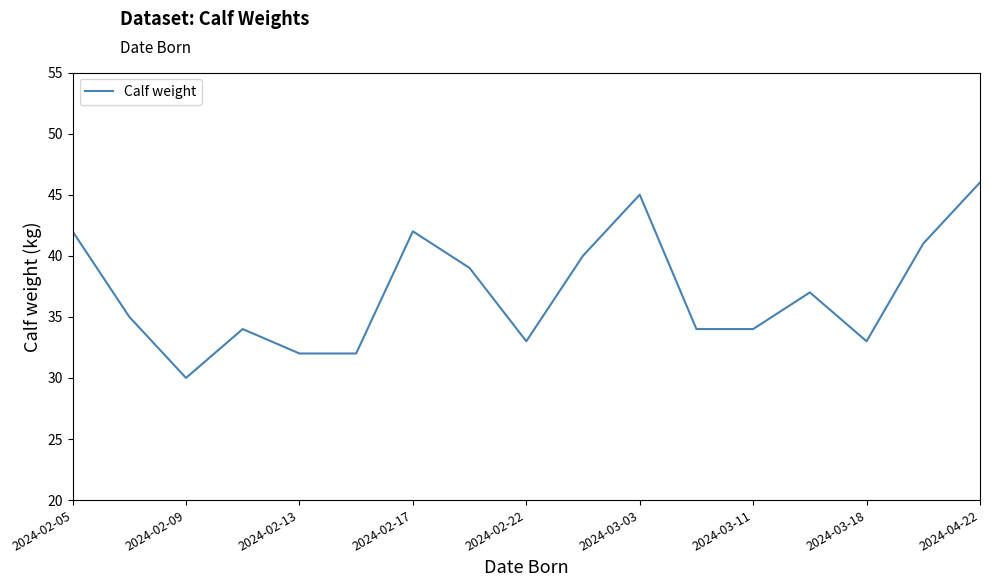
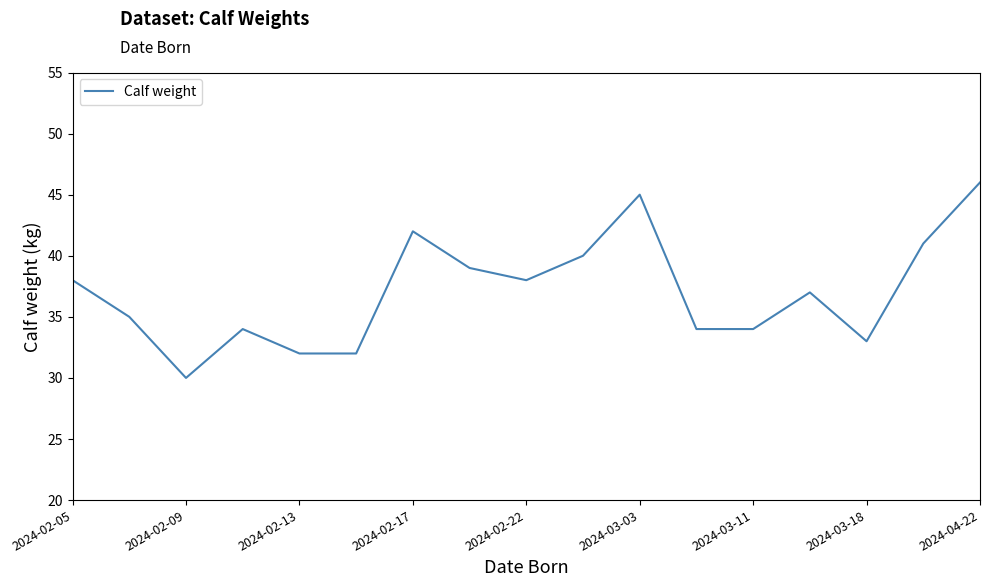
  {
-   "2024-02-05": 42,
+   "2024-02-05": 38,
    "2024-02-09": 30,
    "2024-02-13": 32,
-   "2024-02-22": 33,
+   "2024-02-22": 38,
    "2024-03-11": 34,
    "2024-03-18": 33,
    "2024-04-22": 46
  }
